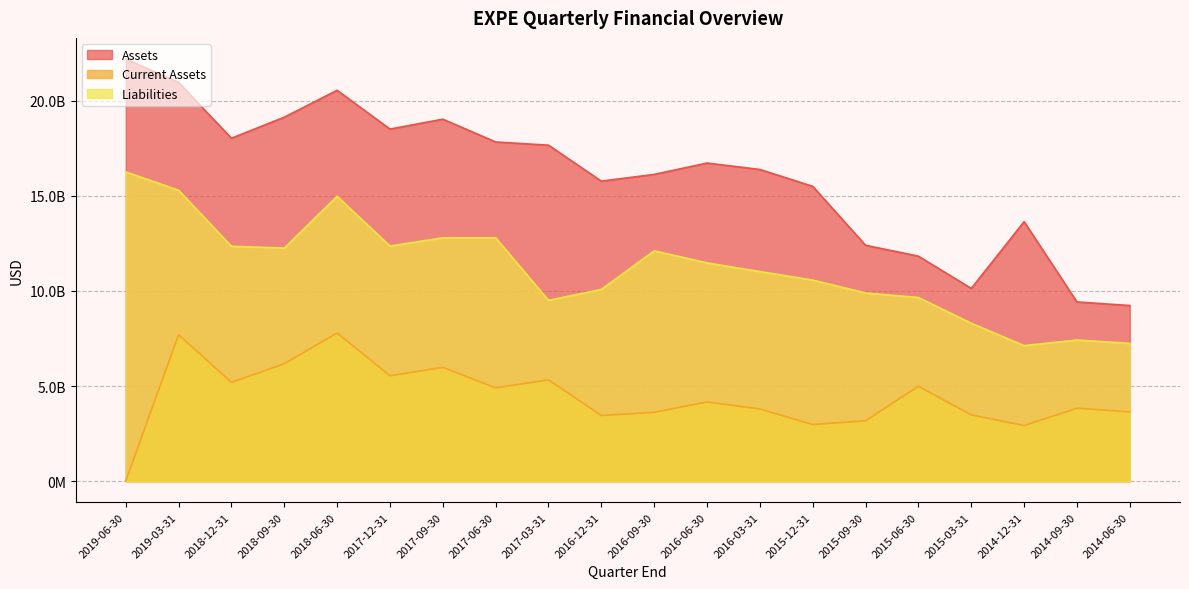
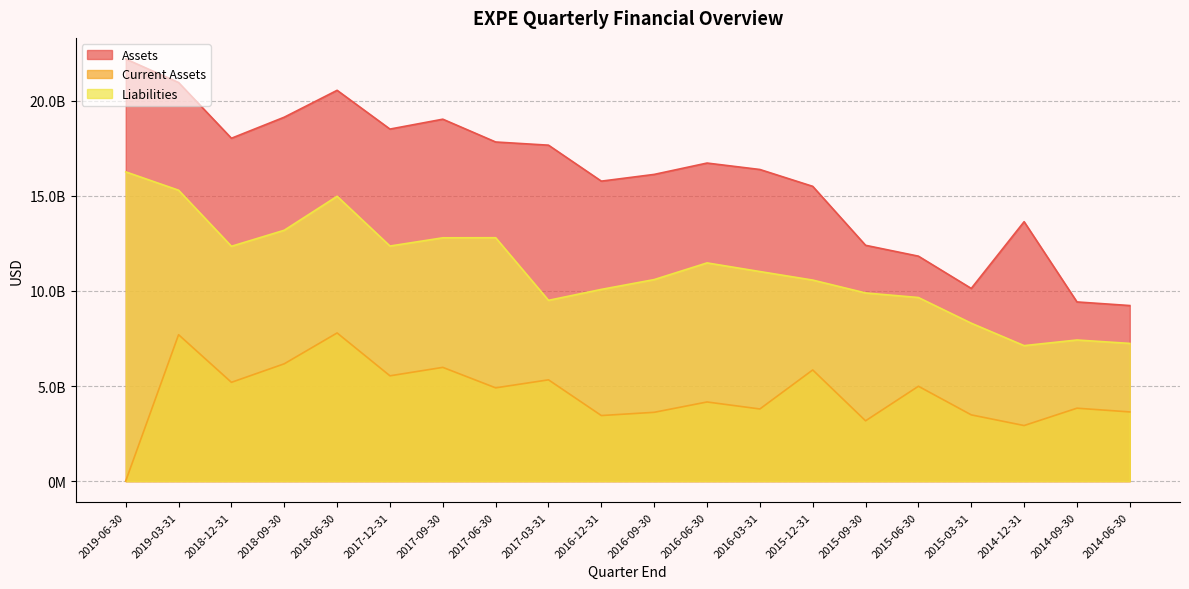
  {
    "Assets": {
      "2018-12-31": 18000000000,
      "2018-09-30": 19100000000,
      "2018-06-30": 20600000000,
      "2017-12-31": 18500000000,
      "2017-09-30": 19000000000,
      "2017-06-30": 17800000000,
      "2017-03-31": 17700000000,
      "2016-12-31": 15800000000,
      "2016-09-30": 16100000000,
      "2016-06-30": 16700000000,
      "2016-03-31": 16400000000,
      "2015-12-31": 15500000000,
      "2015-09-30": 12400000000,
      "2015-06-30": 11800000000,
      "2015-03-31": 10100000000,
      "2014-12-31": 13600000000,
      "2014-09-30": 9400000000,
      "2014-06-30": 9200000000
    },
    "Current Assets": {
      "2019-06-30": 0,
      "2019-03-31": 7700000000,
      "2018-12-31": 5200000000,
      "2018-09-30": 6200000000,
      "2018-06-30": 7800000000,
      "2017-12-31": 5500000000,
      "2017-09-30": 6000000000,
      "2017-06-30": 4900000000,
      "2017-03-31": 5300000000,
      "2016-12-31": 3500000000,
      "2016-09-30": 3600000000,
      "2016-06-30": 4200000000,
      "2016-03-31": 3800000000,
-     "2015-12-31": 3000000000,
+     "2015-12-31": 5800000000,
      "2015-09-30": 3200000000,
      "2015-06-30": 5000000000,
      "2015-03-31": 3500000000,
      "2014-12-31": 2900000000,
      "2014-09-30": 3800000000,
      "2014-06-30": 3600000000
    },
    "Liabilities": {
      "2019-06-30": 16300000000,
      "2019-03-31": 15300000000,
      "2018-12-31": 12400000000,
-     "2018-09-30": 12300000000,
+     "2018-09-30": 13200000000,
      "2018-06-30": 15000000000,
      "2017-12-31": 12400000000,
      "2017-09-30": 12800000000,
      "2017-06-30": 12800000000,
      "2017-03-31": 9500000000,
      "2016-12-31": 10100000000,
-     "2016-09-30": 12100000000,
+     "2016-09-30": 10600000000,
      "2016-06-30": 11500000000,
      "2016-03-31": 11000000000,
      "2015-12-31": 10600000000,
      "2015-09-30": 9900000000,
      "2015-06-30": 9700000000,
      "2015-03-31": 8300000000,
      "2014-12-31": 7100000000,
      "2014-09-30": 7400000000,
      "2014-06-30": 7200000000
    }
  }
